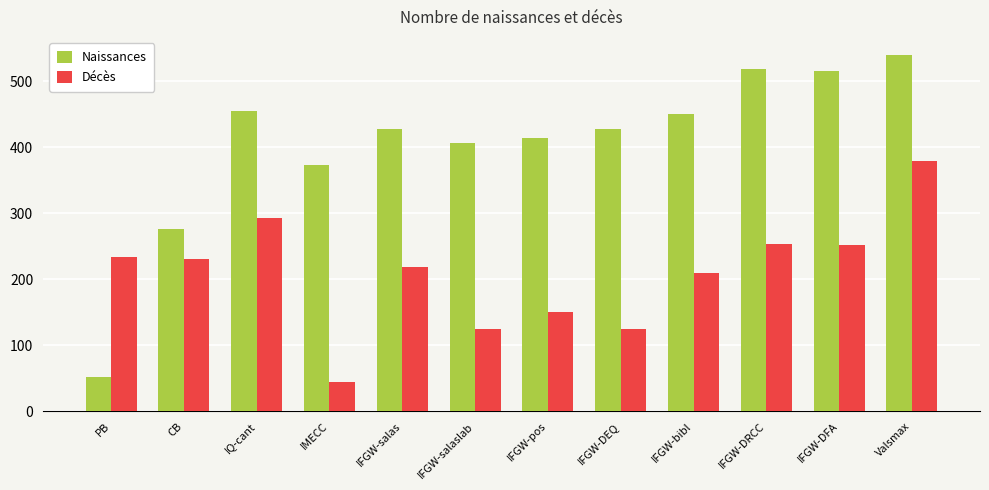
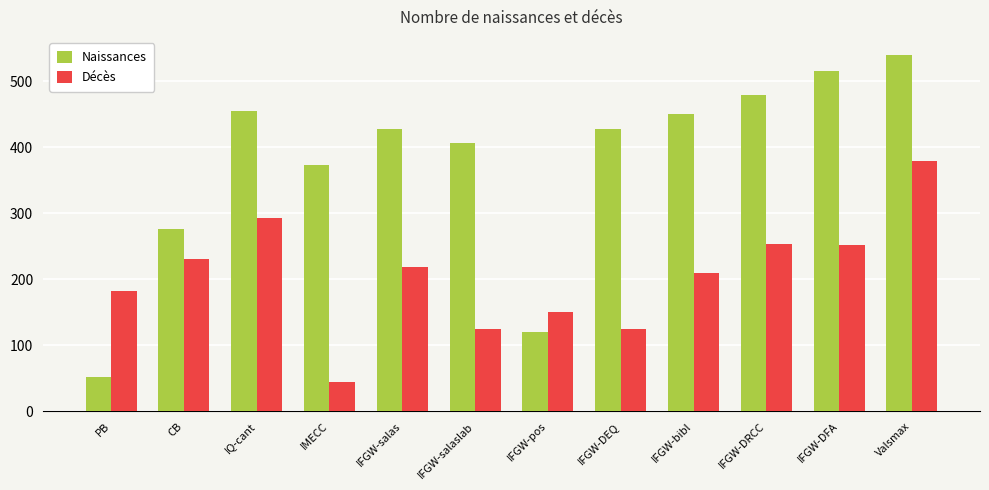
  {
    "Naissances": {
      "PB": 50,
      "CB": 280,
      "IQ-cant": 450,
      "IMECC": 370,
      "IFGW-salas": 430,
      "IFGW-salaslab": 410,
-     "IFGW-pos": 410,
+     "IFGW-pos": 120,
      "IFGW-DEQ": 430,
      "IFGW-bibl": 450,
-     "IFGW-DRCC": 520,
+     "IFGW-DRCC": 480,
      "IFGW-DFA": 520,
      "Valsmax": 540
    },
    "Décès": {
-     "PB": 230,
+     "PB": 180,
      "CB": 230,
      "IQ-cant": 290,
      "IMECC": 40,
      "IFGW-salas": 220,
      "IFGW-salaslab": 130,
      "IFGW-pos": 150,
      "IFGW-DEQ": 120,
      "IFGW-bibl": 210,
      "IFGW-DRCC": 250,
      "IFGW-DFA": 250,
      "Valsmax": 380
    }
  }
